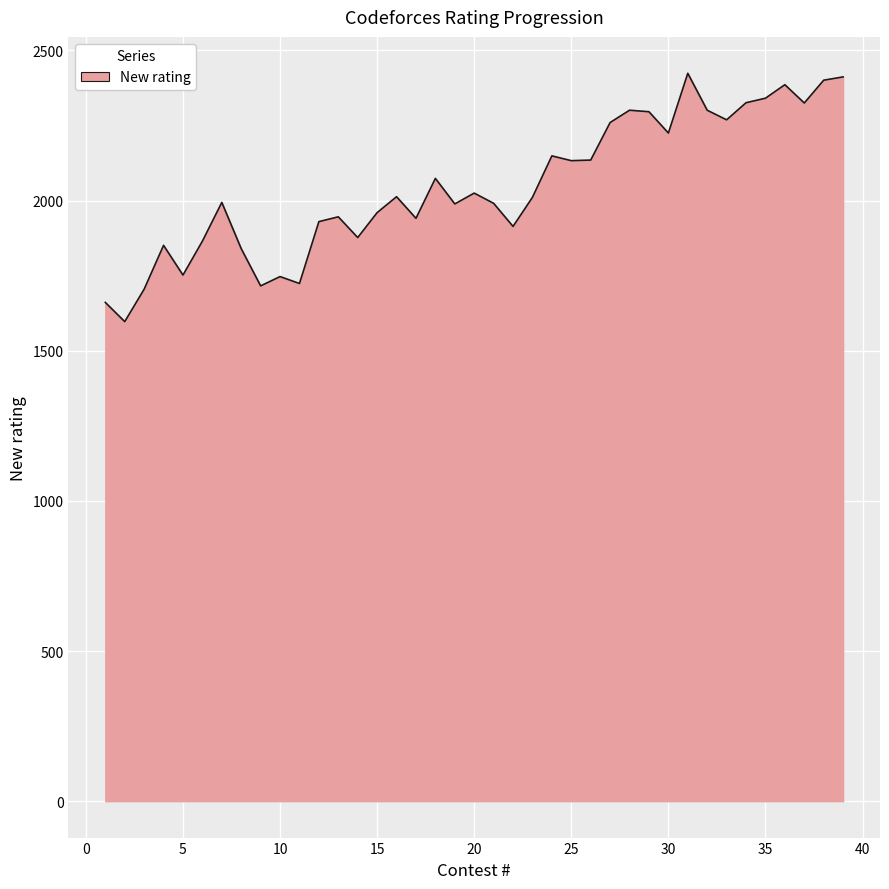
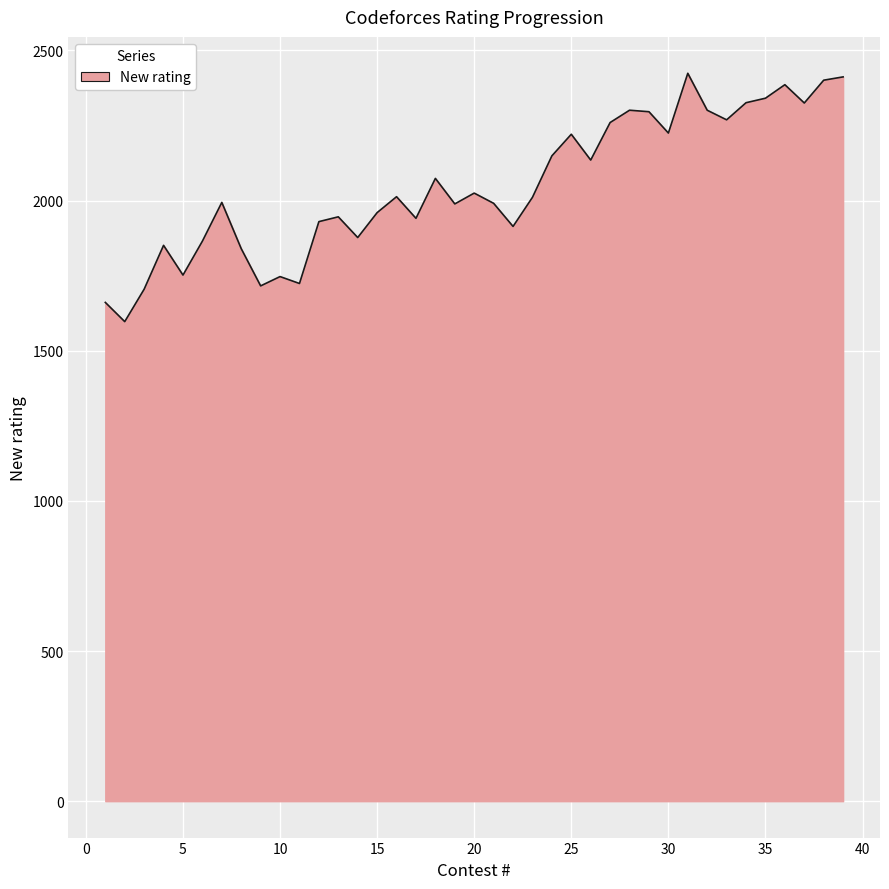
  {
    "5": 1750,
    "10": 1750,
    "15": 1960,
    "20": 2030,
-   "25": 2130,
+   "25": 2220,
    "30": 2230,
    "35": 2340
  }
